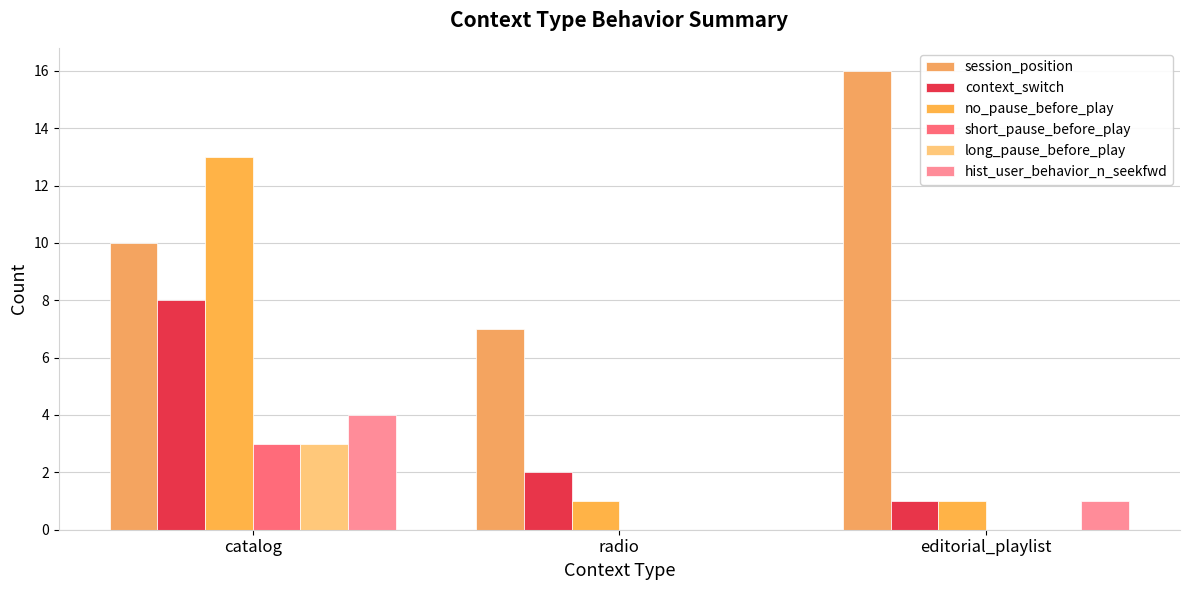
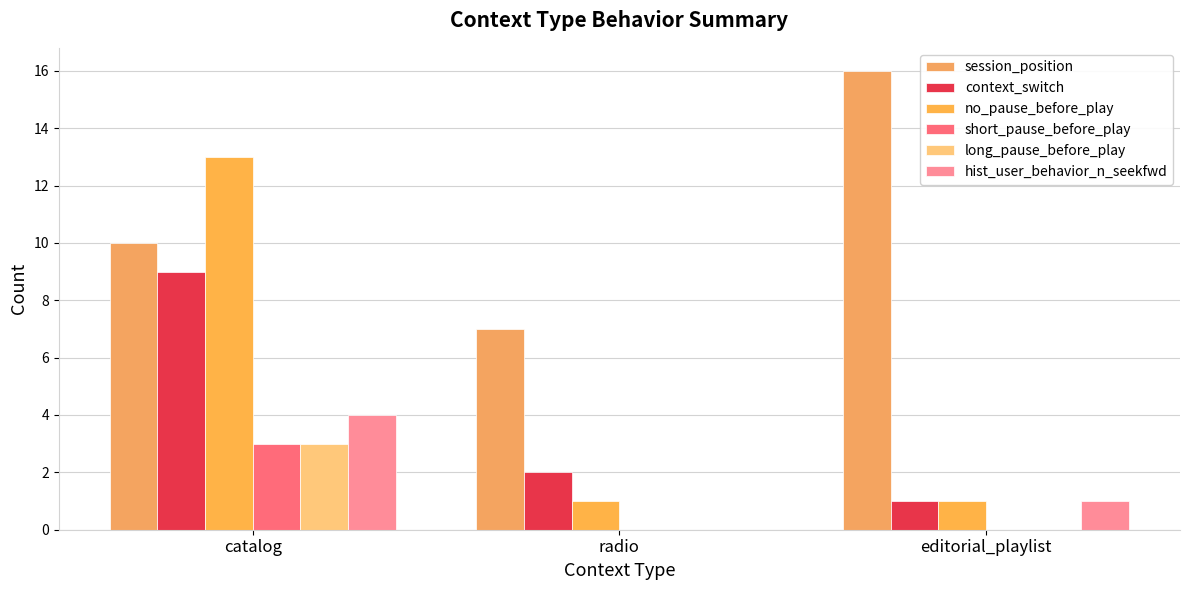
  {
    "context_switch": {
-     "catalog": 8,
+     "catalog": 9,
      "radio": 2,
      "editorial_playlist": 1
    }
  }
